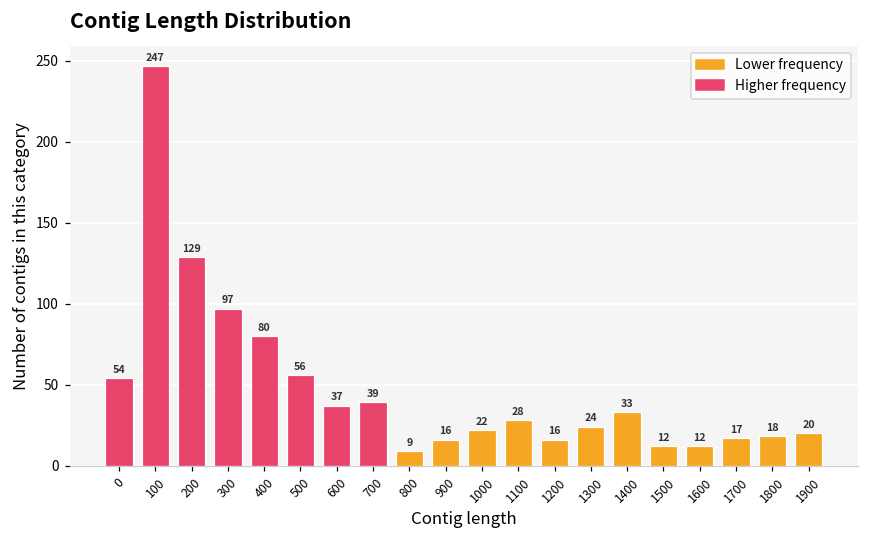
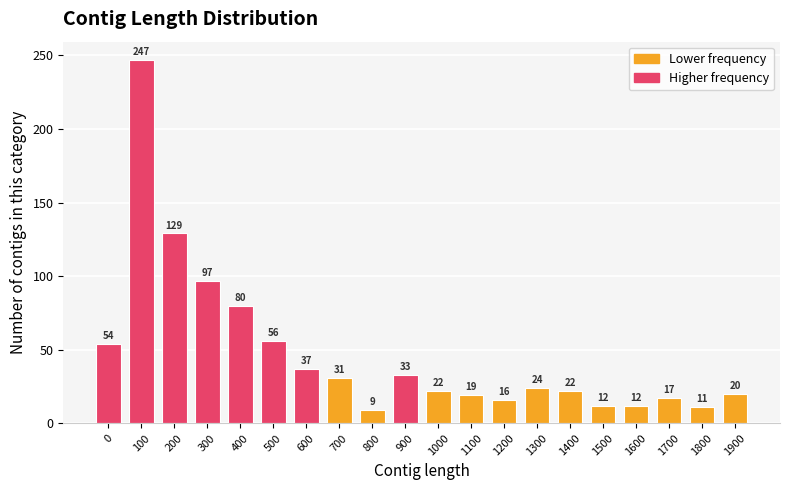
  {
    "0": 54,
    "100": 247,
    "200": 129,
    "300": 97,
    "400": 80,
    "500": 56,
    "600": 37,
-   "700": 39,
+   "700": 31,
    "800": 9,
-   "900": 16,
+   "900": 33,
    "1000": 22,
-   "1100": 28,
+   "1100": 19,
    "1200": 16,
    "1300": 24,
-   "1400": 33,
+   "1400": 22,
    "1500": 12,
    "1600": 12,
    "1700": 17,
-   "1800": 18,
+   "1800": 11,
    "1900": 20
  }
